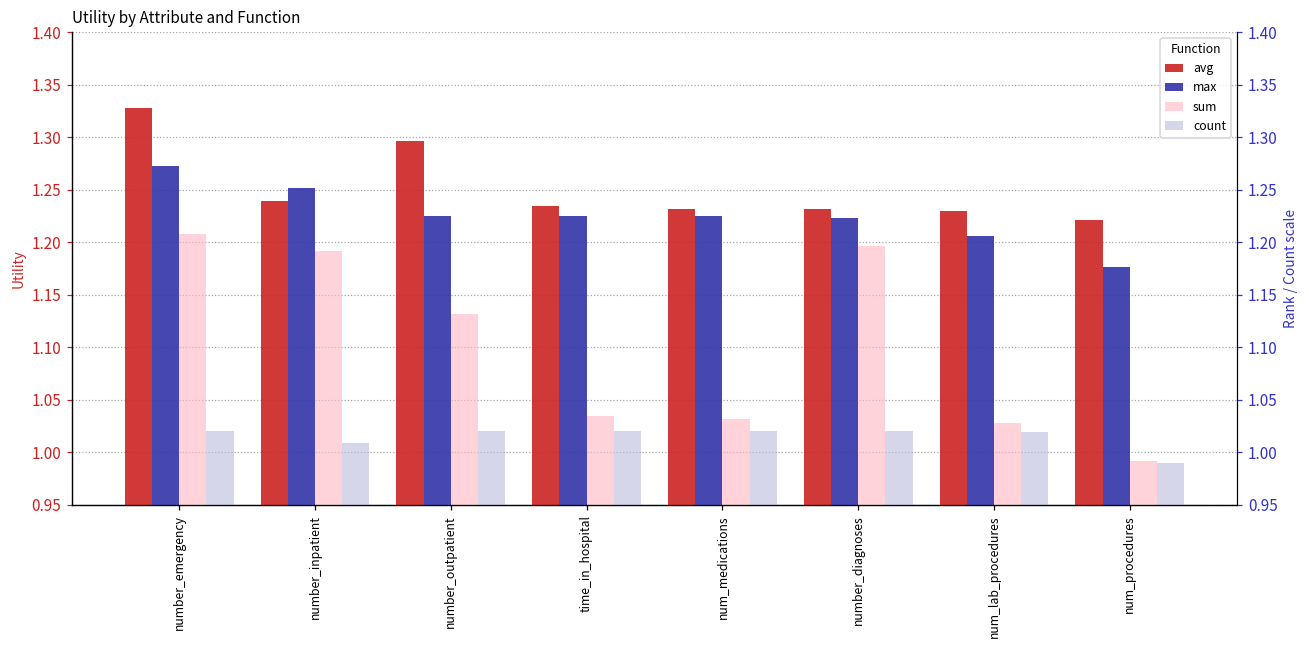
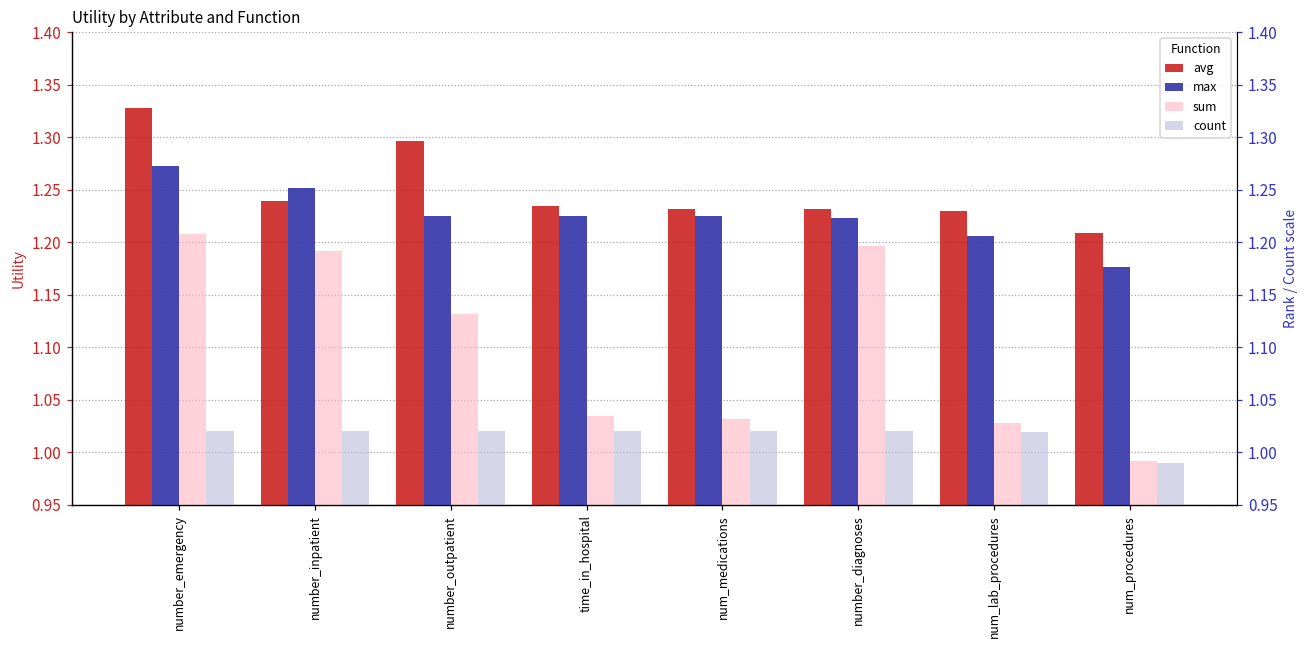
  {
    "avg": {
      "number_emergency": 1.33,
      "number_inpatient": 1.24,
      "number_outpatient": 1.30,
      "time_in_hospital": 1.23,
      "num_medications": 1.23,
      "number_diagnoses": 1.23,
      "num_lab_procedures": 1.23,
-     "num_procedures": 1.22
+     "num_procedures": 1.21
    },
    "max": {
      "number_emergency": 1.27,
      "number_inpatient": 1.25,
      "number_outpatient": 1.22,
      "time_in_hospital": 1.22,
      "num_medications": 1.22,
      "number_diagnoses": 1.22,
      "num_lab_procedures": 1.21,
      "num_procedures": 1.18
    },
    "sum": {
      "number_emergency": 1.21,
      "number_inpatient": 1.19,
      "number_outpatient": 1.13,
      "time_in_hospital": 1.03,
      "num_medications": 1.03,
      "number_diagnoses": 1.20,
      "num_lab_procedures": 1.03,
      "num_procedures": 0.99
    },
    "count": {
      "number_emergency": 1.02,
-     "number_inpatient": 1.01,
+     "number_inpatient": 1.02,
      "number_outpatient": 1.02,
      "time_in_hospital": 1.02,
      "num_medications": 1.02,
      "number_diagnoses": 1.02,
      "num_lab_procedures": 1.02,
      "num_procedures": 0.99
    }
  }
